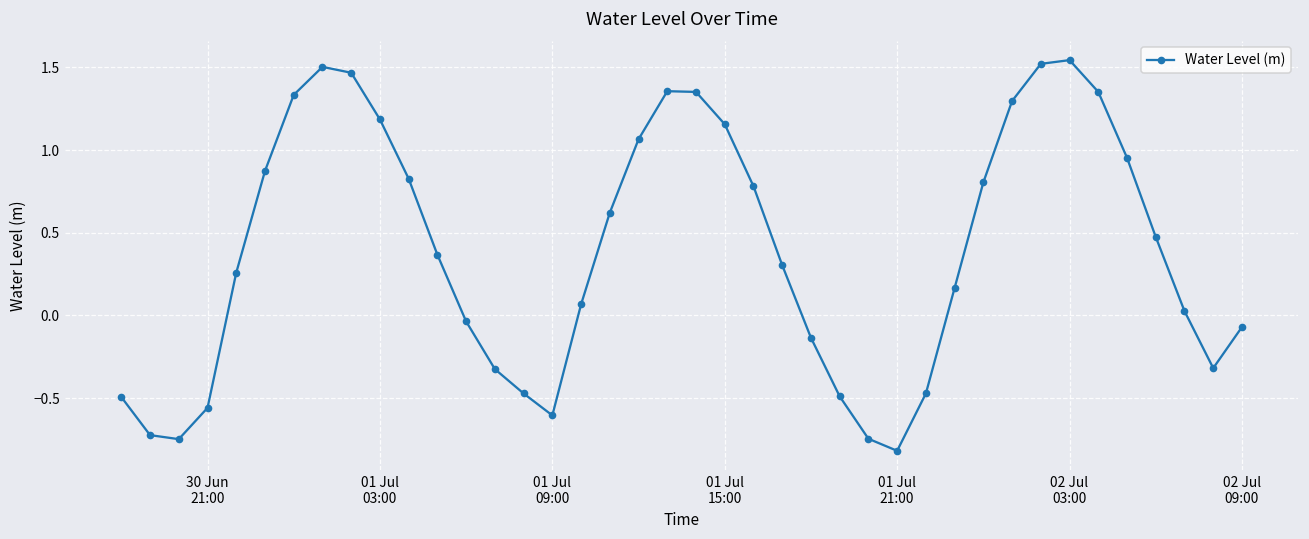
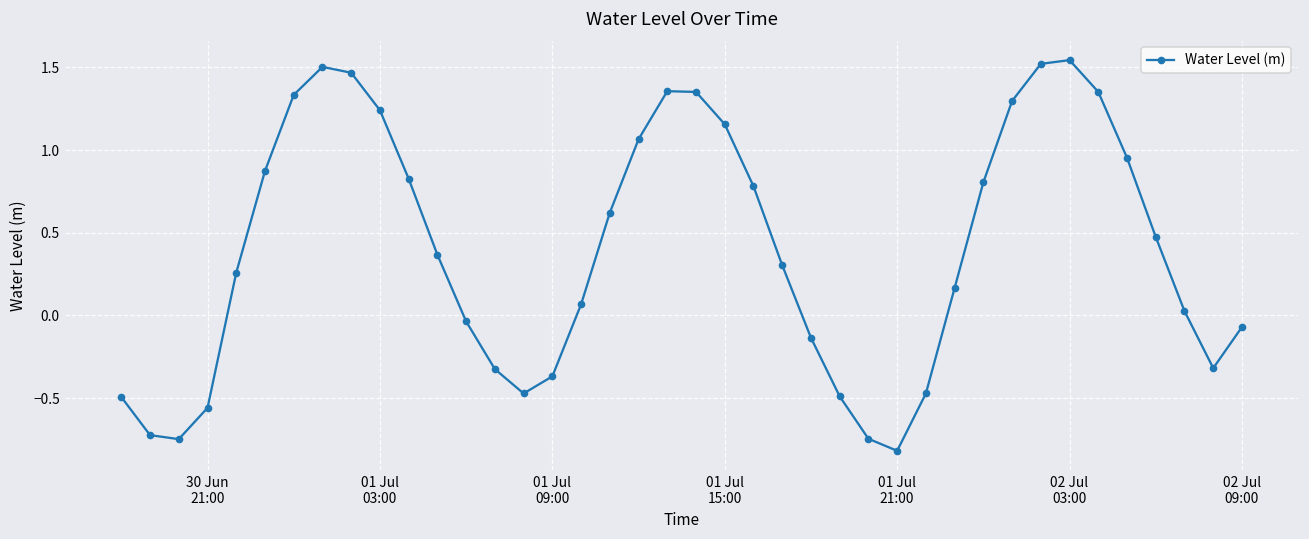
  {
    "30 Jun 21:00": -0.56,
-   "01 Jul 03:00": 1.18,
-   "01 Jul 09:00": -0.60,
+   "01 Jul 03:00": 1.24,
+   "01 Jul 09:00": -0.37,
    "01 Jul 15:00": 1.16,
    "01 Jul 21:00": -0.82,
    "02 Jul 03:00": 1.54,
    "02 Jul 09:00": -0.07
  }
